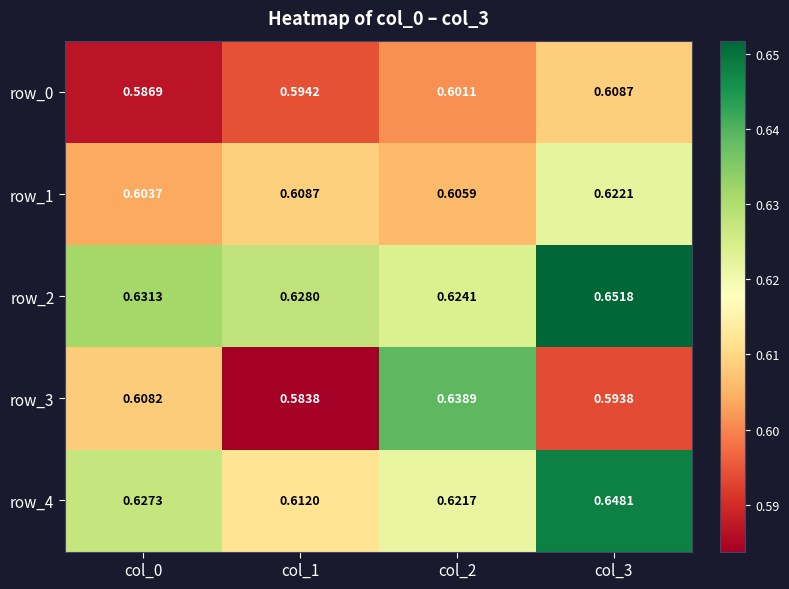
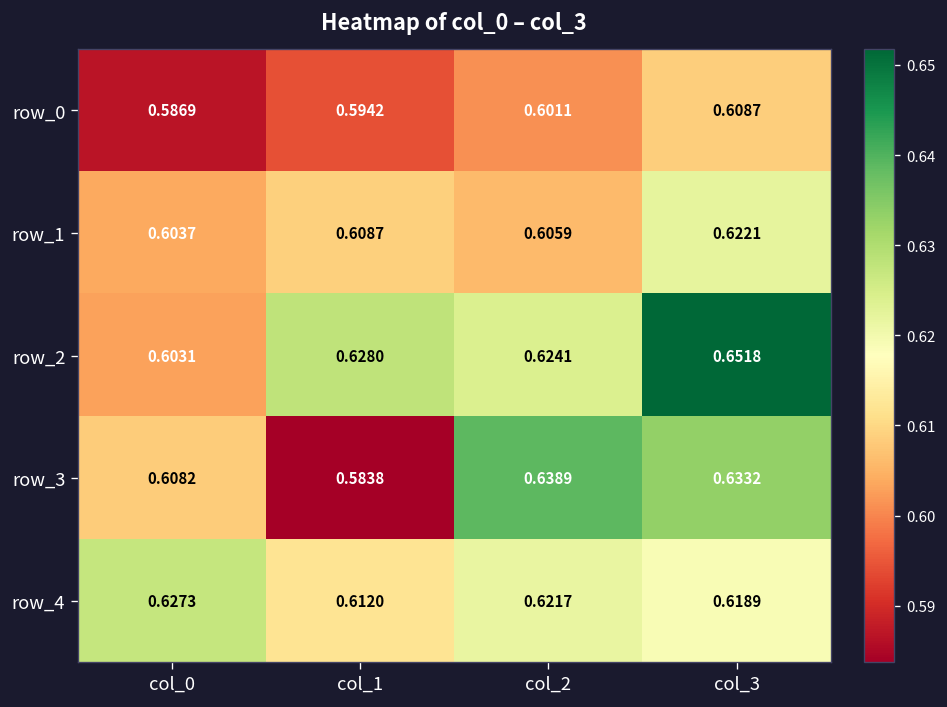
  {
    "row_0": {
      "col_0": 0.5869,
      "col_1": 0.5942,
      "col_2": 0.6011,
      "col_3": 0.6087
    },
    "row_1": {
      "col_0": 0.6037,
      "col_1": 0.6087,
      "col_2": 0.6059,
      "col_3": 0.6221
    },
    "row_2": {
-     "col_0": 0.6313,
+     "col_0": 0.6031,
      "col_1": 0.6280,
      "col_2": 0.6241,
      "col_3": 0.6518
    },
    "row_3": {
      "col_0": 0.6082,
      "col_1": 0.5838,
      "col_2": 0.6389,
-     "col_3": 0.5938
+     "col_3": 0.6332
    },
    "row_4": {
      "col_0": 0.6273,
      "col_1": 0.6120,
      "col_2": 0.6217,
-     "col_3": 0.6481
+     "col_3": 0.6189
    }
  }
